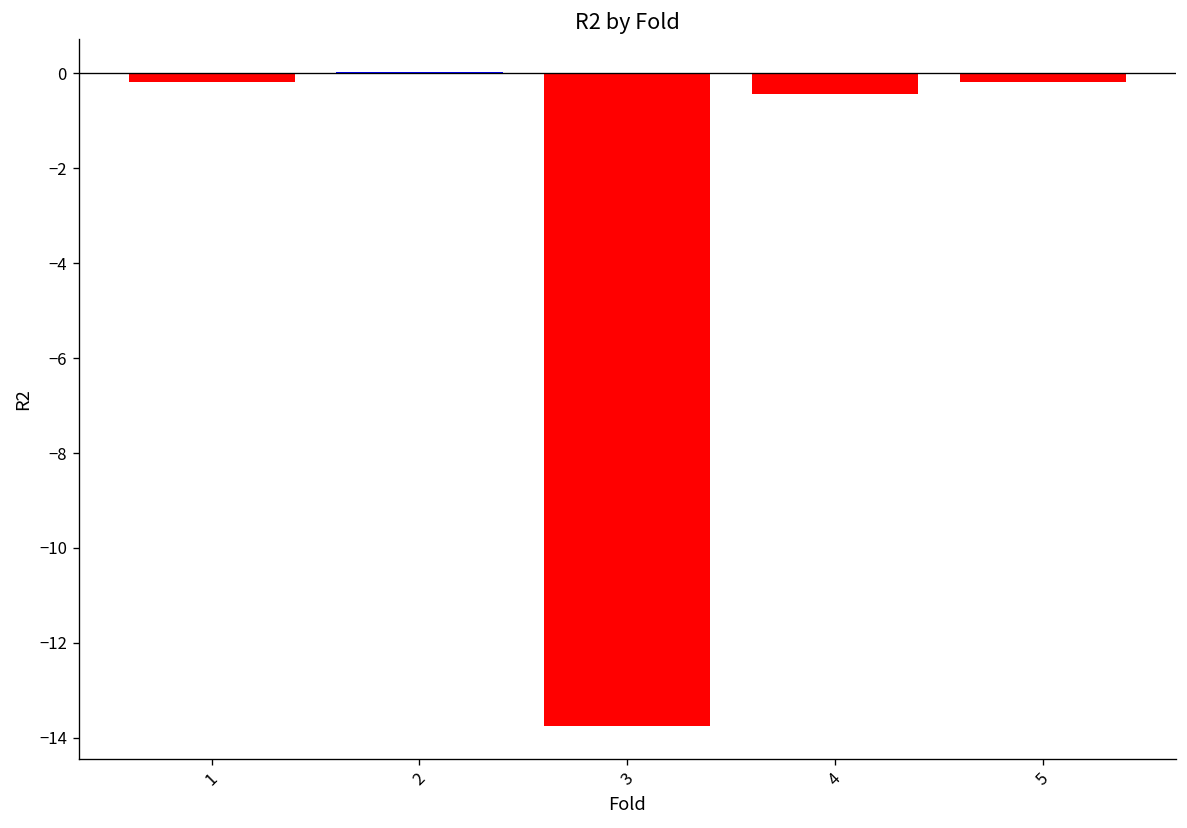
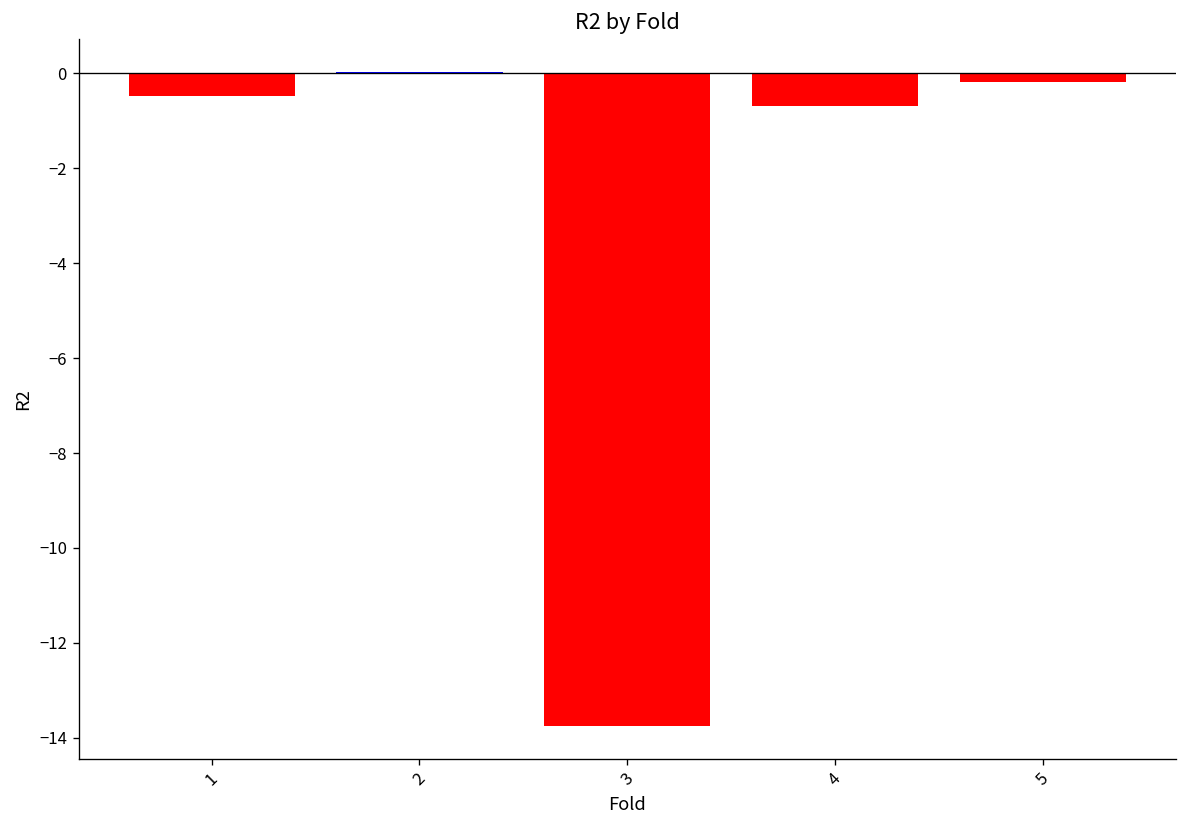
  {
-   "1": -0.2,
+   "1": -0.5,
    "3": -13.8,
-   "4": -0.4,
+   "4": -0.7,
    "5": -0.2
  }
